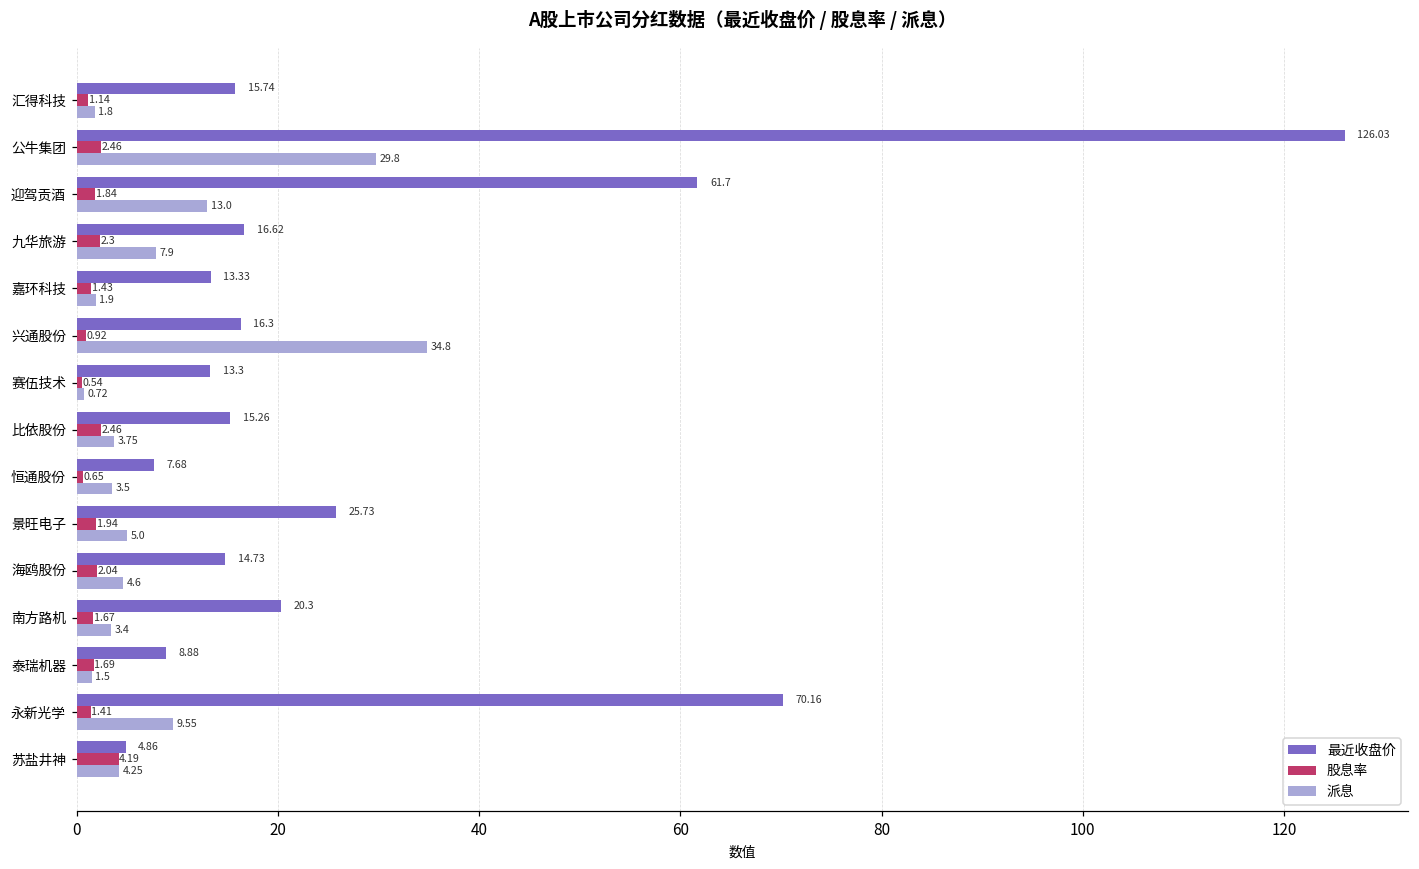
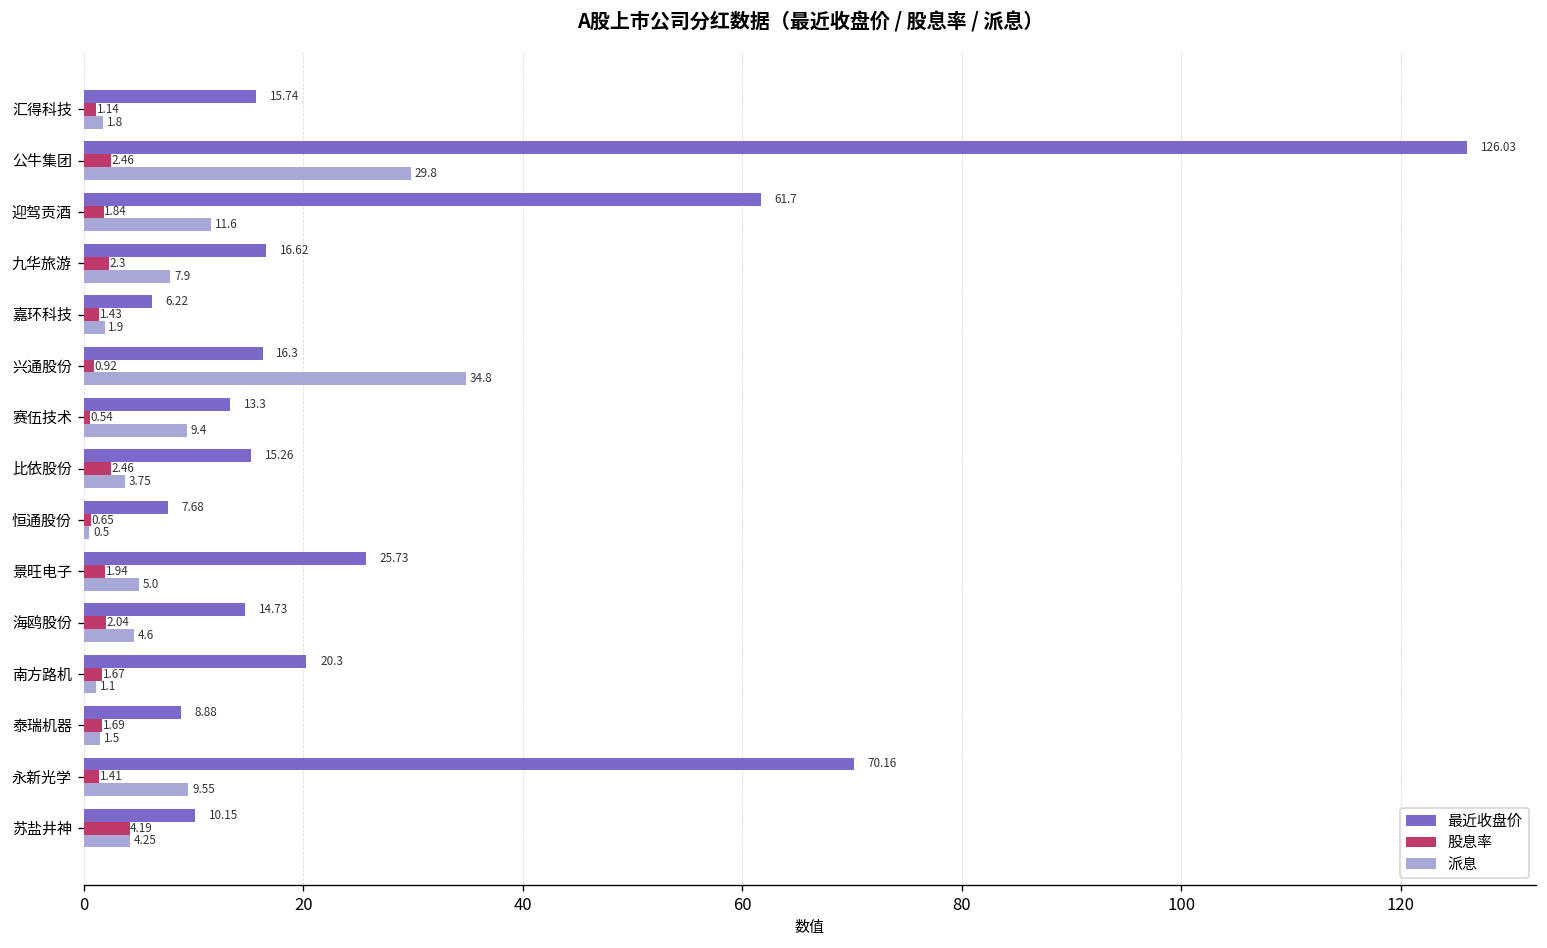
  {
    "最近收盘价": {
      "汇得科技": 15.74,
      "公牛集团": 126.03,
      "迎驾贡酒": 61.7,
      "九华旅游": 16.62,
-     "嘉环科技": 13.33,
+     "嘉环科技": 6.22,
      "兴通股份": 16.3,
      "赛伍技术": 13.3,
      "比依股份": 15.26,
      "恒通股份": 7.68,
      "景旺电子": 25.73,
      "海鸥股份": 14.73,
      "南方路机": 20.3,
      "泰瑞机器": 8.88,
      "永新光学": 70.16,
-     "苏盐井神": 4.86
+     "苏盐井神": 10.15
    },
    "股息率": {
      "汇得科技": 1.14,
      "公牛集团": 2.46,
      "迎驾贡酒": 1.84,
      "九华旅游": 2.3,
      "嘉环科技": 1.43,
      "兴通股份": 0.92,
      "赛伍技术": 0.54,
      "比依股份": 2.46,
      "恒通股份": 0.65,
      "景旺电子": 1.94,
      "海鸥股份": 2.04,
      "南方路机": 1.67,
      "泰瑞机器": 1.69,
      "永新光学": 1.41,
      "苏盐井神": 4.19
    },
    "派息": {
      "汇得科技": 1.8,
      "公牛集团": 29.8,
-     "迎驾贡酒": 13.0,
+     "迎驾贡酒": 11.6,
      "九华旅游": 7.9,
      "嘉环科技": 1.9,
      "兴通股份": 34.8,
-     "赛伍技术": 0.72,
+     "赛伍技术": 9.4,
      "比依股份": 3.75,
-     "恒通股份": 3.5,
+     "恒通股份": 0.5,
      "景旺电子": 5.0,
      "海鸥股份": 4.6,
-     "南方路机": 3.4,
+     "南方路机": 1.1,
      "泰瑞机器": 1.5,
      "永新光学": 9.55,
      "苏盐井神": 4.25
    }
  }
